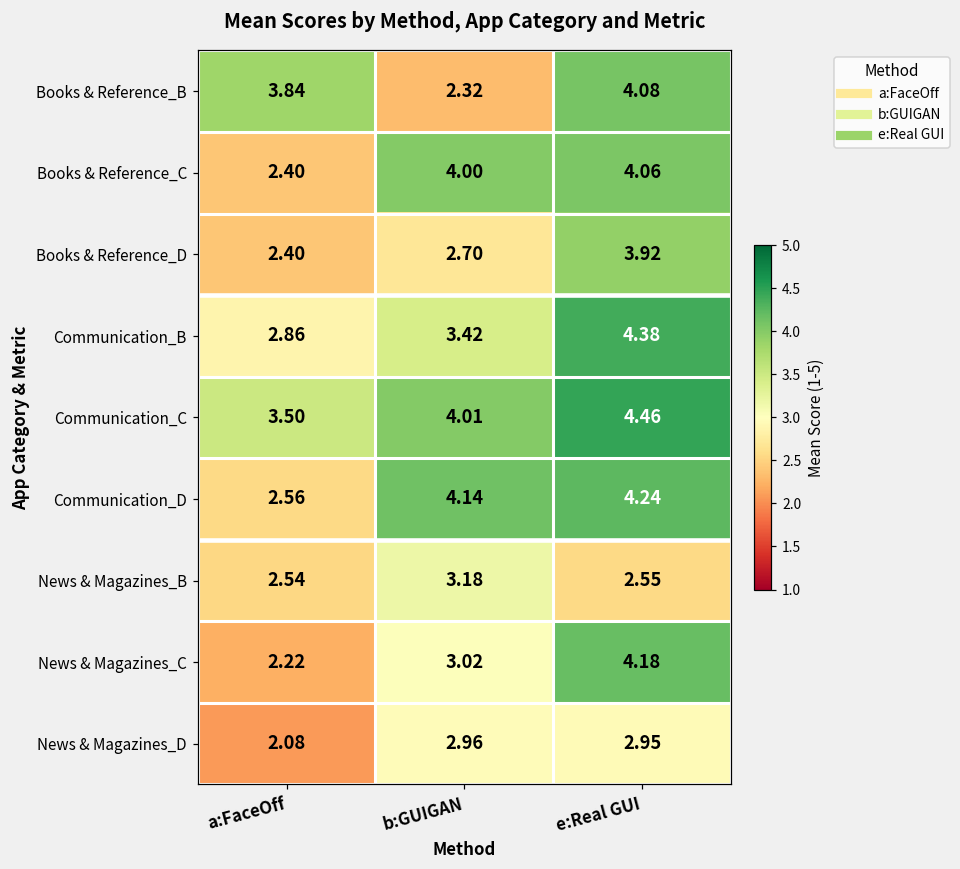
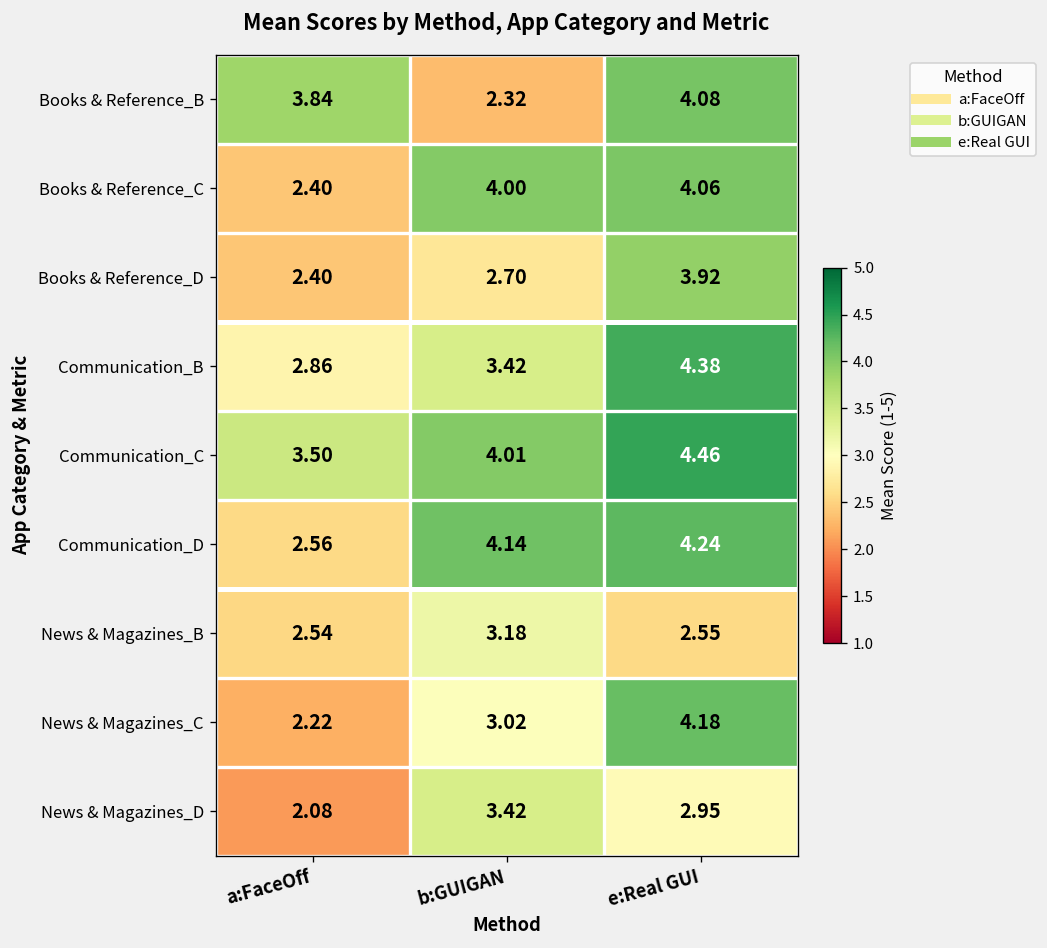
  {
    "Books & Reference_B": {
      "a:FaceOff": 3.84,
      "b:GUIGAN": 2.32,
      "e:Real GUI": 4.08
    },
    "Books & Reference_C": {
      "a:FaceOff": 2.40,
      "b:GUIGAN": 4.00,
      "e:Real GUI": 4.06
    },
    "Books & Reference_D": {
      "a:FaceOff": 2.40,
      "b:GUIGAN": 2.70,
      "e:Real GUI": 3.92
    },
    "Communication_B": {
      "a:FaceOff": 2.86,
      "b:GUIGAN": 3.42,
      "e:Real GUI": 4.38
    },
    "Communication_C": {
      "a:FaceOff": 3.50,
      "b:GUIGAN": 4.01,
      "e:Real GUI": 4.46
    },
    "Communication_D": {
      "a:FaceOff": 2.56,
      "b:GUIGAN": 4.14,
      "e:Real GUI": 4.24
    },
    "News & Magazines_B": {
      "a:FaceOff": 2.54,
      "b:GUIGAN": 3.18,
      "e:Real GUI": 2.55
    },
    "News & Magazines_C": {
      "a:FaceOff": 2.22,
      "b:GUIGAN": 3.02,
      "e:Real GUI": 4.18
    },
    "News & Magazines_D": {
      "a:FaceOff": 2.08,
-     "b:GUIGAN": 2.96,
+     "b:GUIGAN": 3.42,
      "e:Real GUI": 2.95
    }
  }
